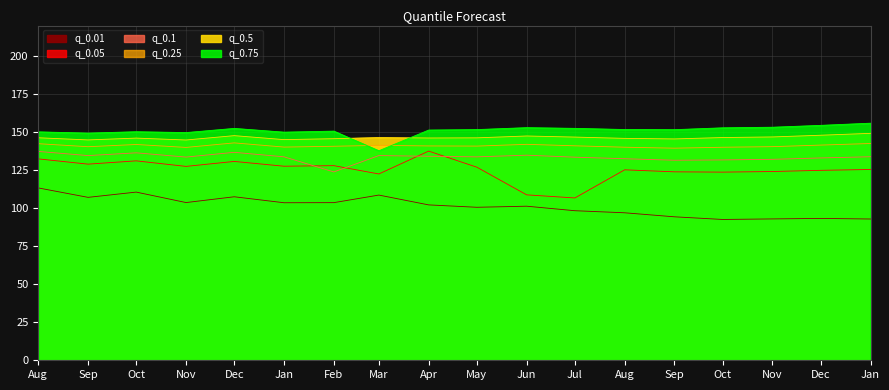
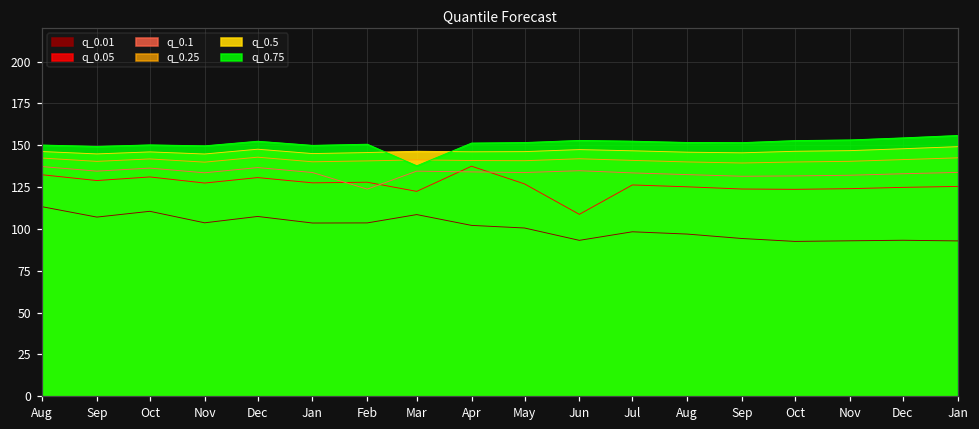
  {
    "q_0.01": {
      "Feb": 104,
      "Mar": 109,
      "Apr": 102,
      "May": 101,
-     "Jun": 101,
+     "Jun": 93,
      "Jul": 98
    },
    "q_0.05": {
      "Feb": 128,
      "Mar": 122,
      "Apr": 137,
      "May": 127,
      "Jun": 109,
-     "Jul": 107
+     "Jul": 126
    },
    "q_0.1": {
      "Feb": 124,
      "Mar": 135,
      "Apr": 134,
      "May": 134,
      "Jun": 135,
      "Jul": 133
    },
    "q_0.75": {
      "Feb": 151,
      "Mar": 138,
      "Apr": 151,
      "May": 152,
      "Jun": 153,
      "Jul": 152
    }
  }
